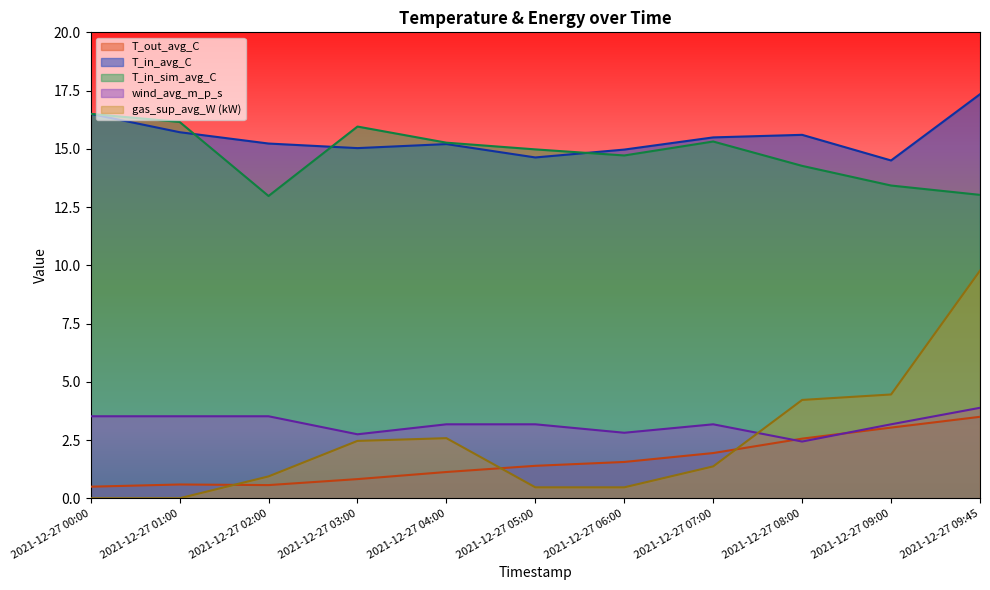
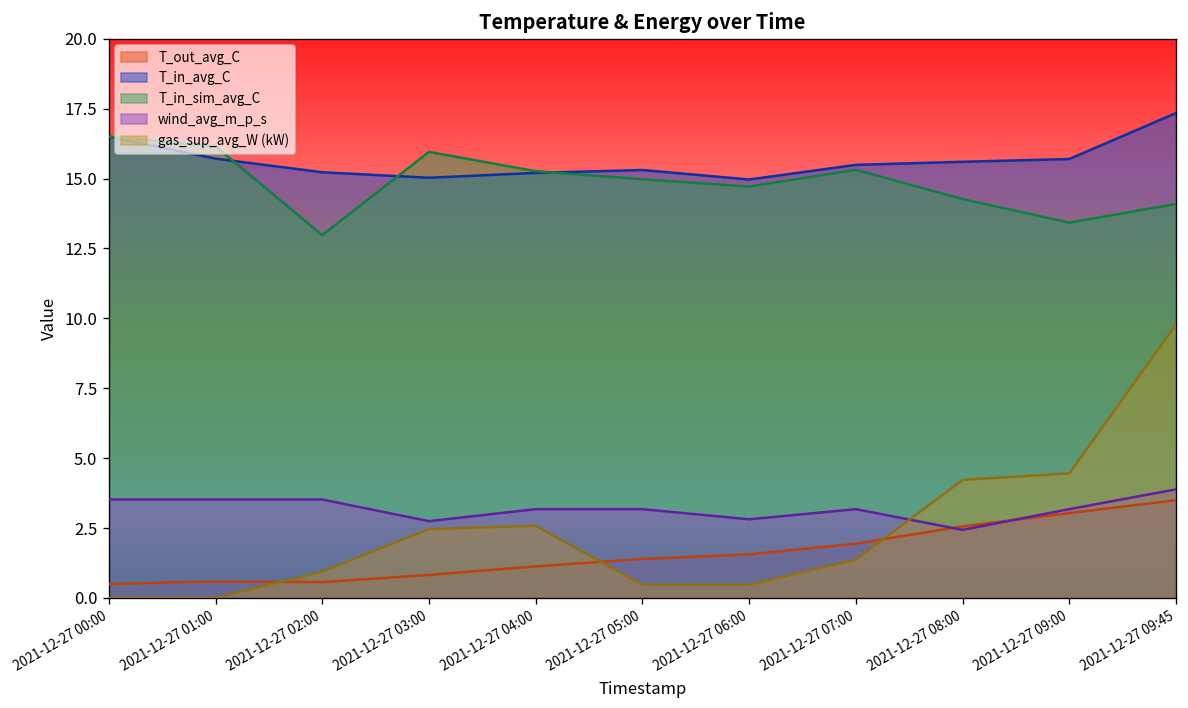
  {
    "T_in_avg_C": {
      "2021-12-27 01:00": 15.7,
      "2021-12-27 02:00": 15.2,
      "2021-12-27 03:00": 15.0,
-     "2021-12-27 05:00": 14.6,
+     "2021-12-27 05:00": 15.3,
      "2021-12-27 06:00": 15.0,
      "2021-12-27 07:00": 15.5,
      "2021-12-27 08:00": 15.6,
-     "2021-12-27 09:00": 14.5,
+     "2021-12-27 09:00": 15.7,
      "2021-12-27 09:45": 17.3
    },
    "T_in_sim_avg_C": {
      "2021-12-27 01:00": 16.2,
      "2021-12-27 02:00": 13.0,
      "2021-12-27 03:00": 16.0,
      "2021-12-27 05:00": 15.0,
      "2021-12-27 06:00": 14.7,
      "2021-12-27 07:00": 15.3,
      "2021-12-27 08:00": 14.3,
      "2021-12-27 09:00": 13.4,
-     "2021-12-27 09:45": 13.0
+     "2021-12-27 09:45": 14.1
    },
    "wind_avg_m_p_s": {
      "2021-12-27 00:00": 3.5,
      "2021-12-27 01:00": 3.5,
      "2021-12-27 02:00": 3.5,
      "2021-12-27 03:00": 2.7,
      "2021-12-27 04:00": 3.2,
      "2021-12-27 05:00": 3.2,
      "2021-12-27 06:00": 2.8,
      "2021-12-27 07:00": 3.2,
      "2021-12-27 08:00": 2.4,
      "2021-12-27 09:00": 3.2,
      "2021-12-27 09:45": 3.9
    }
  }
